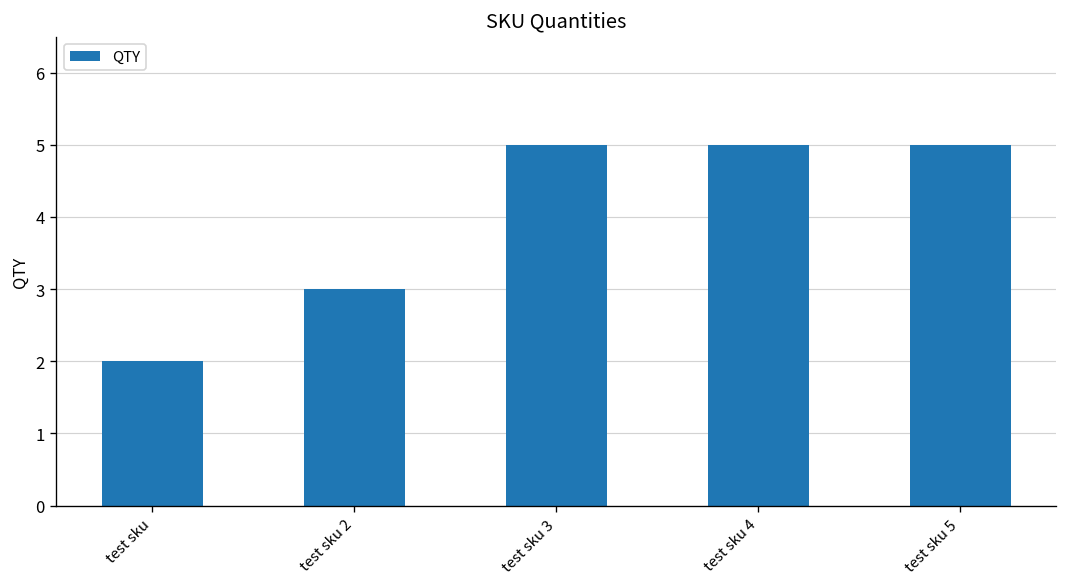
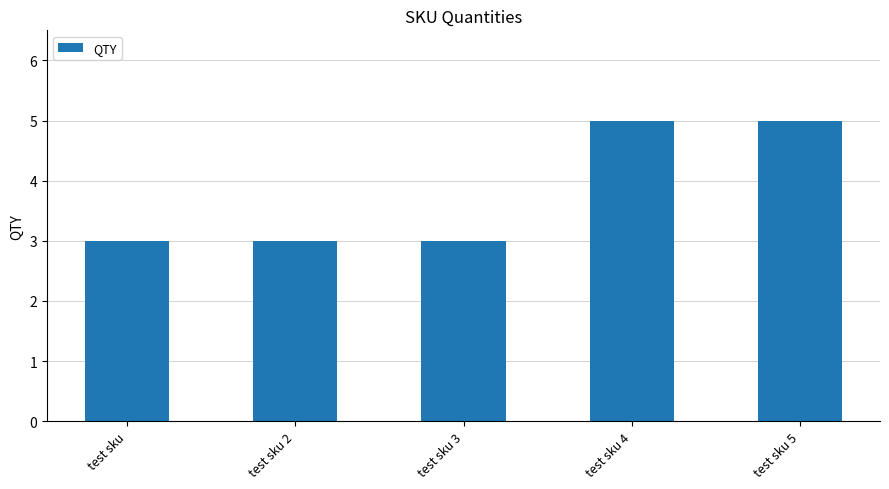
  {
-   "test sku": 2,
+   "test sku": 3,
    "test sku 2": 3,
-   "test sku 3": 5,
+   "test sku 3": 3,
    "test sku 4": 5,
    "test sku 5": 5
  }
